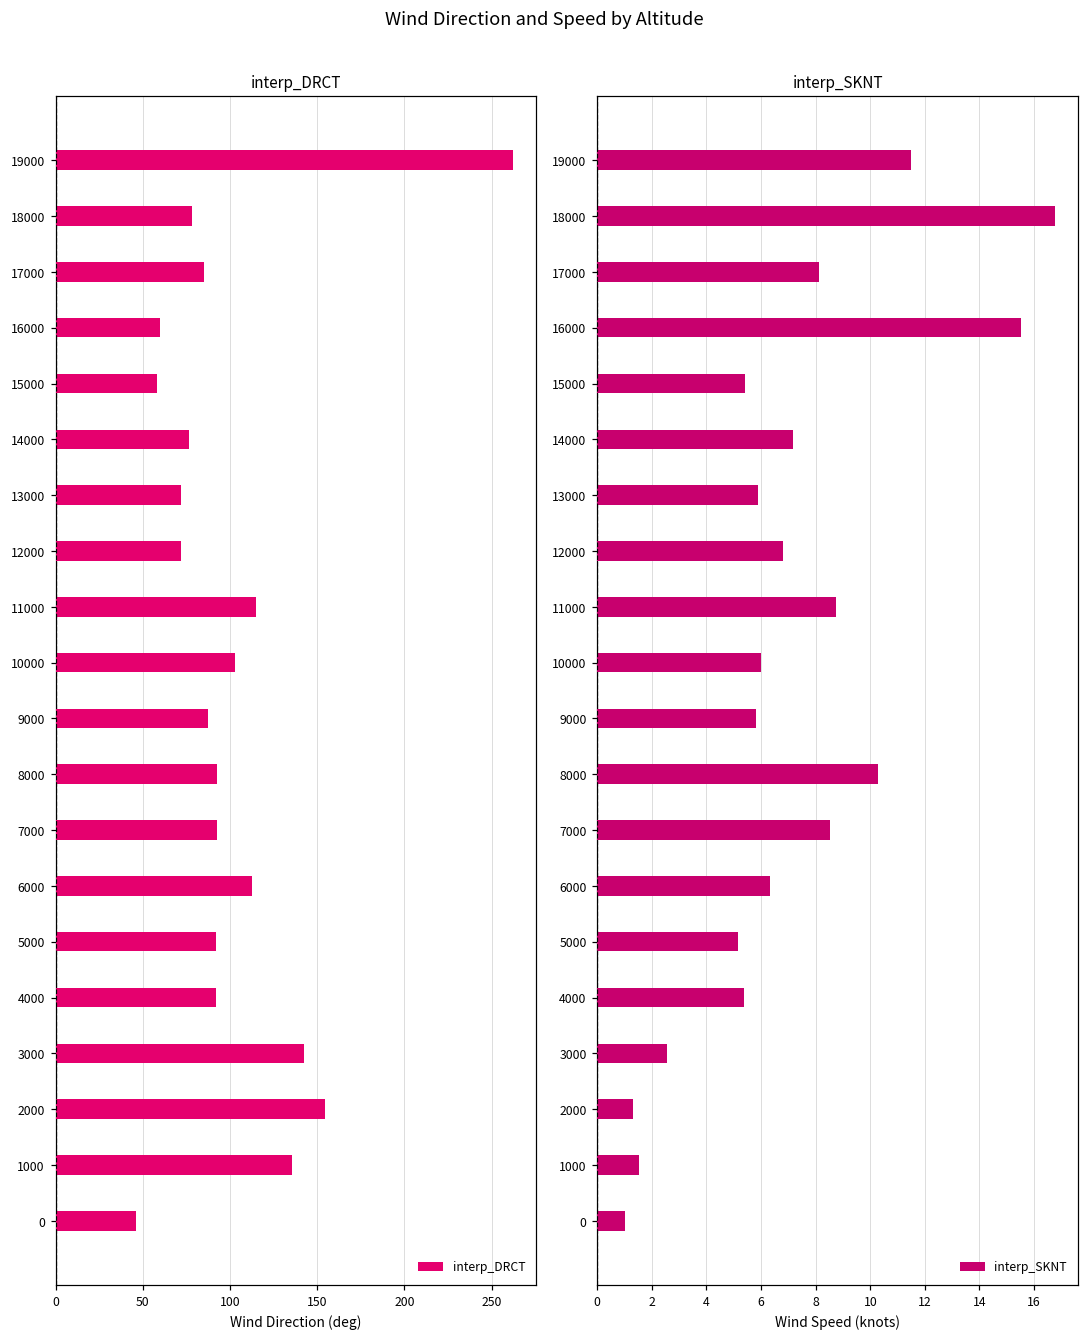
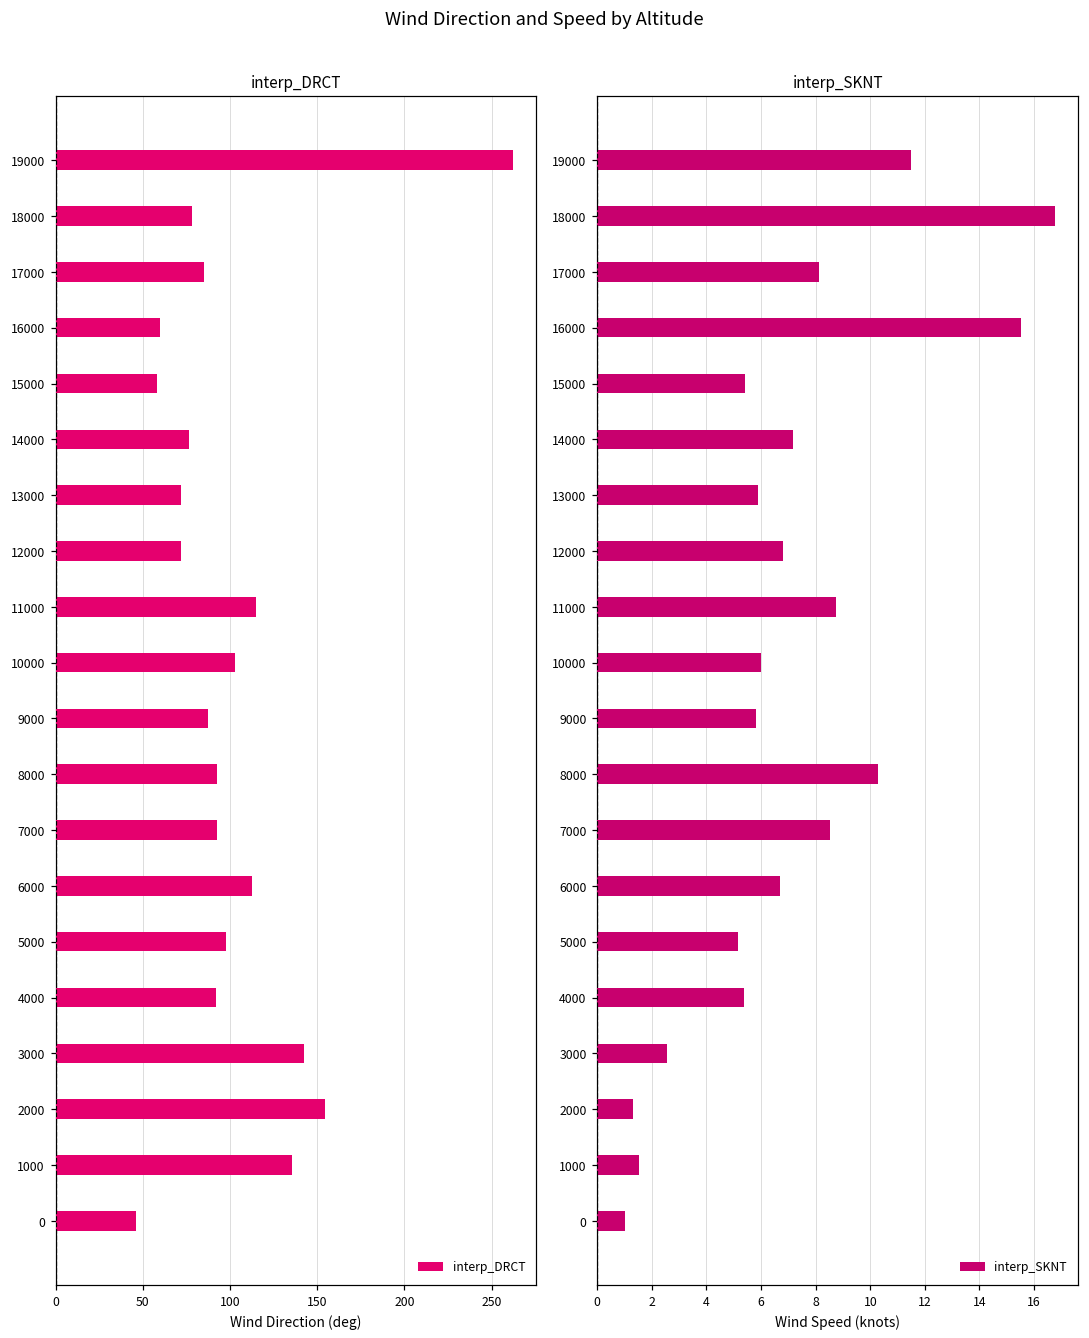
  {
    "interp_DRCT": {
      "19000": 262,
      "18000": 78,
      "17000": 85,
      "16000": 60,
      "15000": 58,
      "14000": 77,
      "13000": 72,
      "12000": 72,
      "11000": 115,
      "10000": 103,
      "9000": 88,
      "8000": 92,
      "7000": 93,
      "6000": 113,
-     "5000": 92,
+     "5000": 98,
      "4000": 92,
      "3000": 142,
      "2000": 154,
      "1000": 135,
      "0": 46
    },
    "interp_SKNT": {
      "19000": 11.5,
      "18000": 16.8,
      "17000": 8.1,
      "16000": 15.5,
      "15000": 5.4,
      "14000": 7.2,
      "13000": 5.9,
      "12000": 6.8,
      "11000": 8.8,
      "10000": 6.0,
      "9000": 5.8,
      "8000": 10.3,
      "7000": 8.5,
-     "6000": 6.3,
+     "6000": 6.7,
      "5000": 5.1,
      "4000": 5.4,
      "3000": 2.6,
      "2000": 1.3,
      "1000": 1.5,
      "0": 1.0
    }
  }
